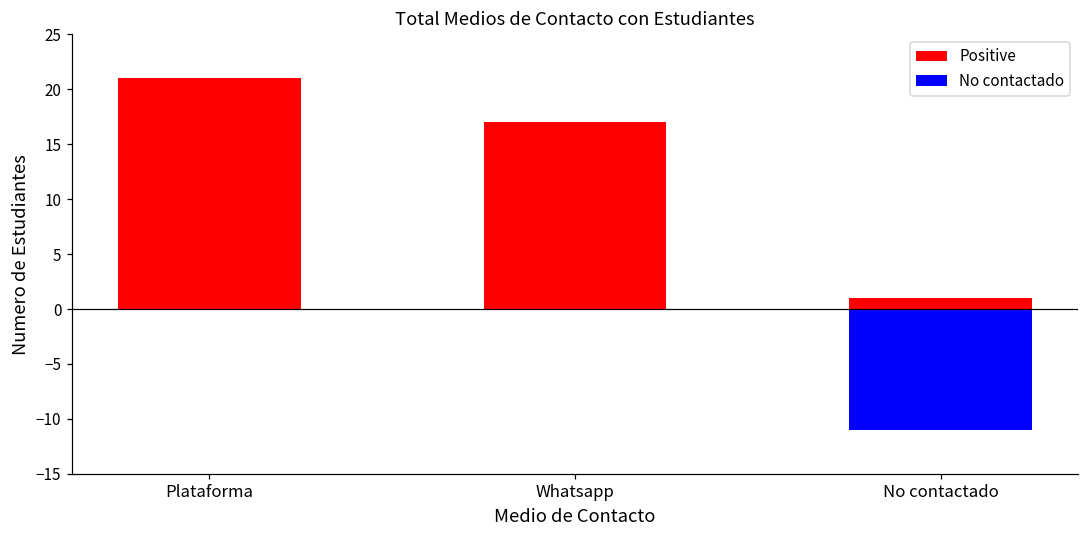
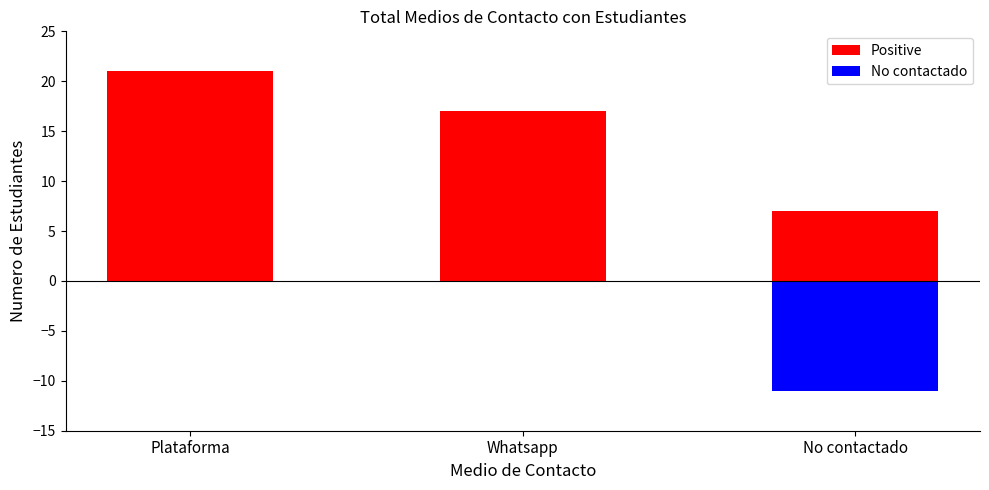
  {
    "Positive": {
      "Plataforma": 21,
      "Whatsapp": 17,
-     "No contactado": 1
+     "No contactado": 7
    },
    "No contactado": {
      "Plataforma": 0,
      "Whatsapp": 0,
      "No contactado": -11
    }
  }
